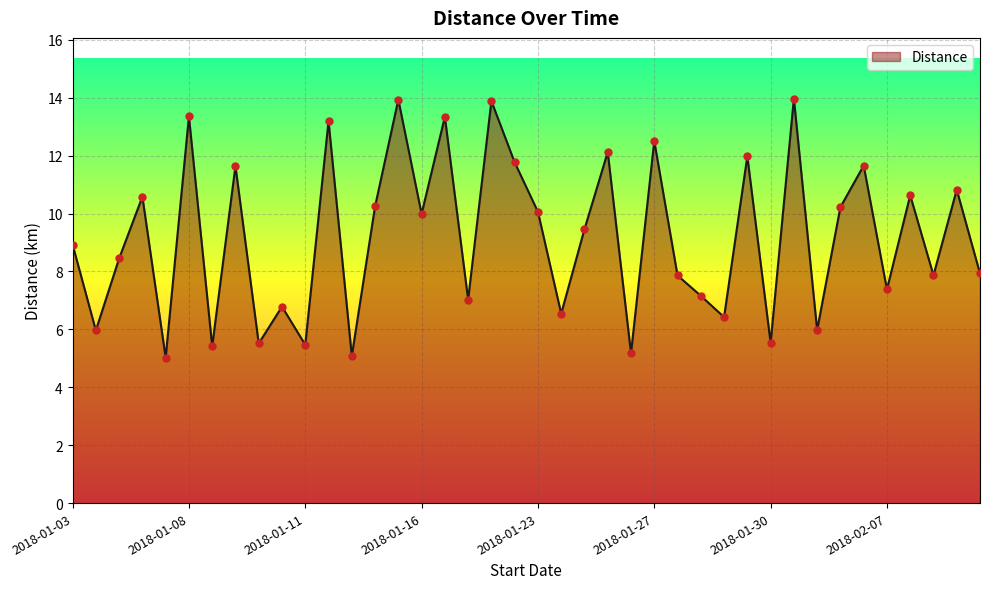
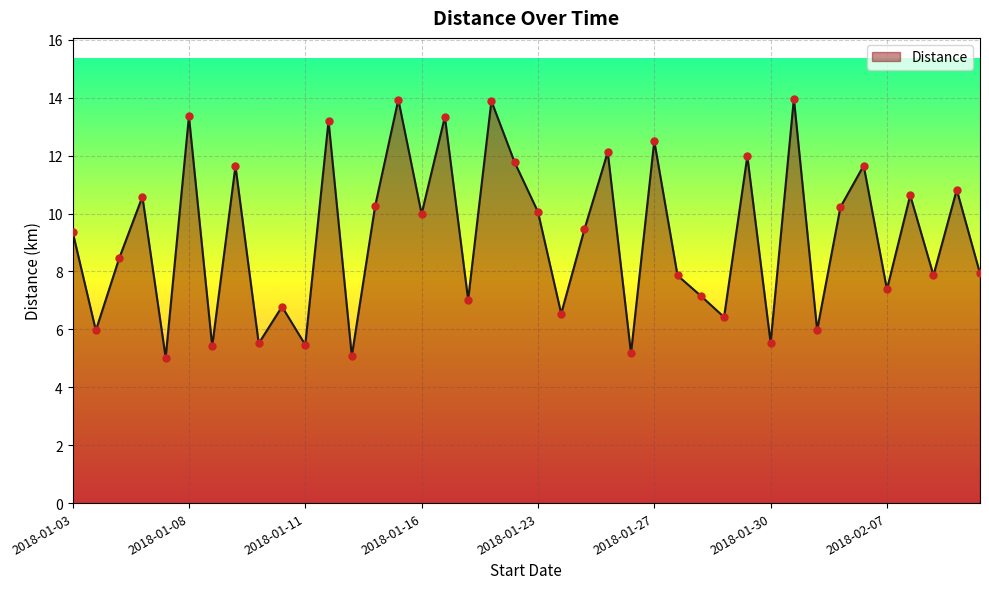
  {
-   "2018-01-03": 8.9,
+   "2018-01-03": 9.4,
    "2018-01-16": 10.0,
    "2018-01-23": 10.1,
    "2018-01-30": 5.5
  }
